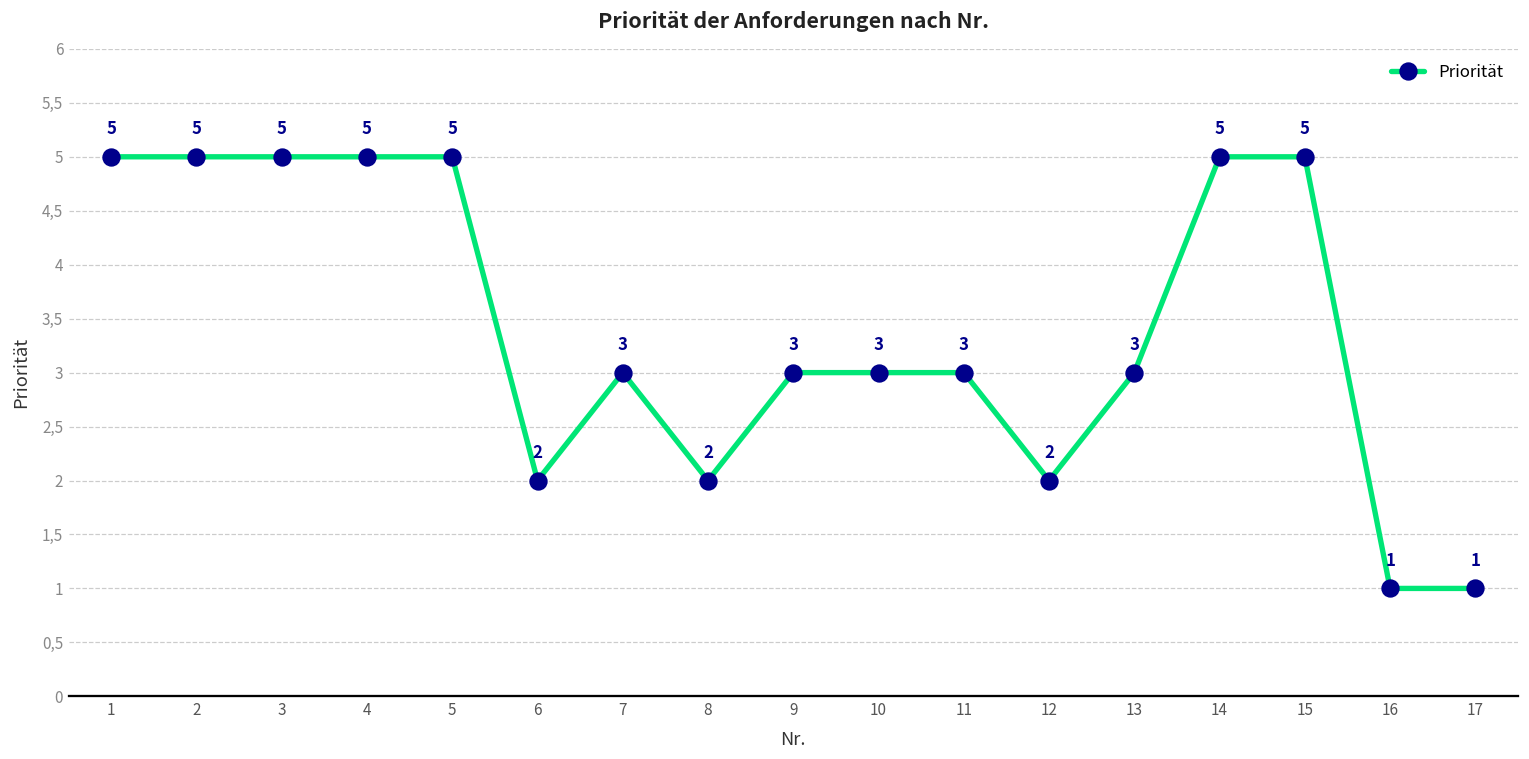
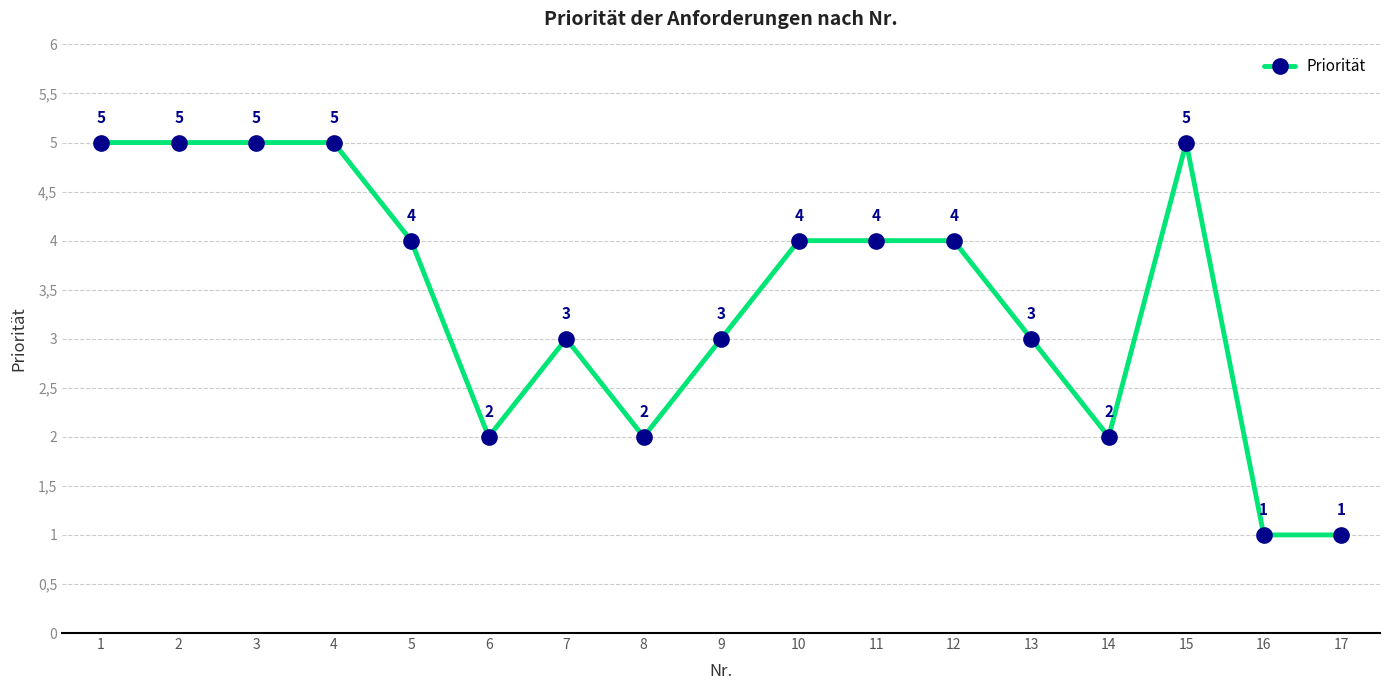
  {
    "1": 5,
    "2": 5,
    "3": 5,
    "4": 5,
-   "5": 5,
+   "5": 4,
    "6": 2,
    "7": 3,
    "8": 2,
    "9": 3,
-   "10": 3,
-   "11": 3,
-   "12": 2,
+   "10": 4,
+   "11": 4,
+   "12": 4,
    "13": 3,
-   "14": 5,
+   "14": 2,
    "15": 5,
    "16": 1,
    "17": 1
  }
